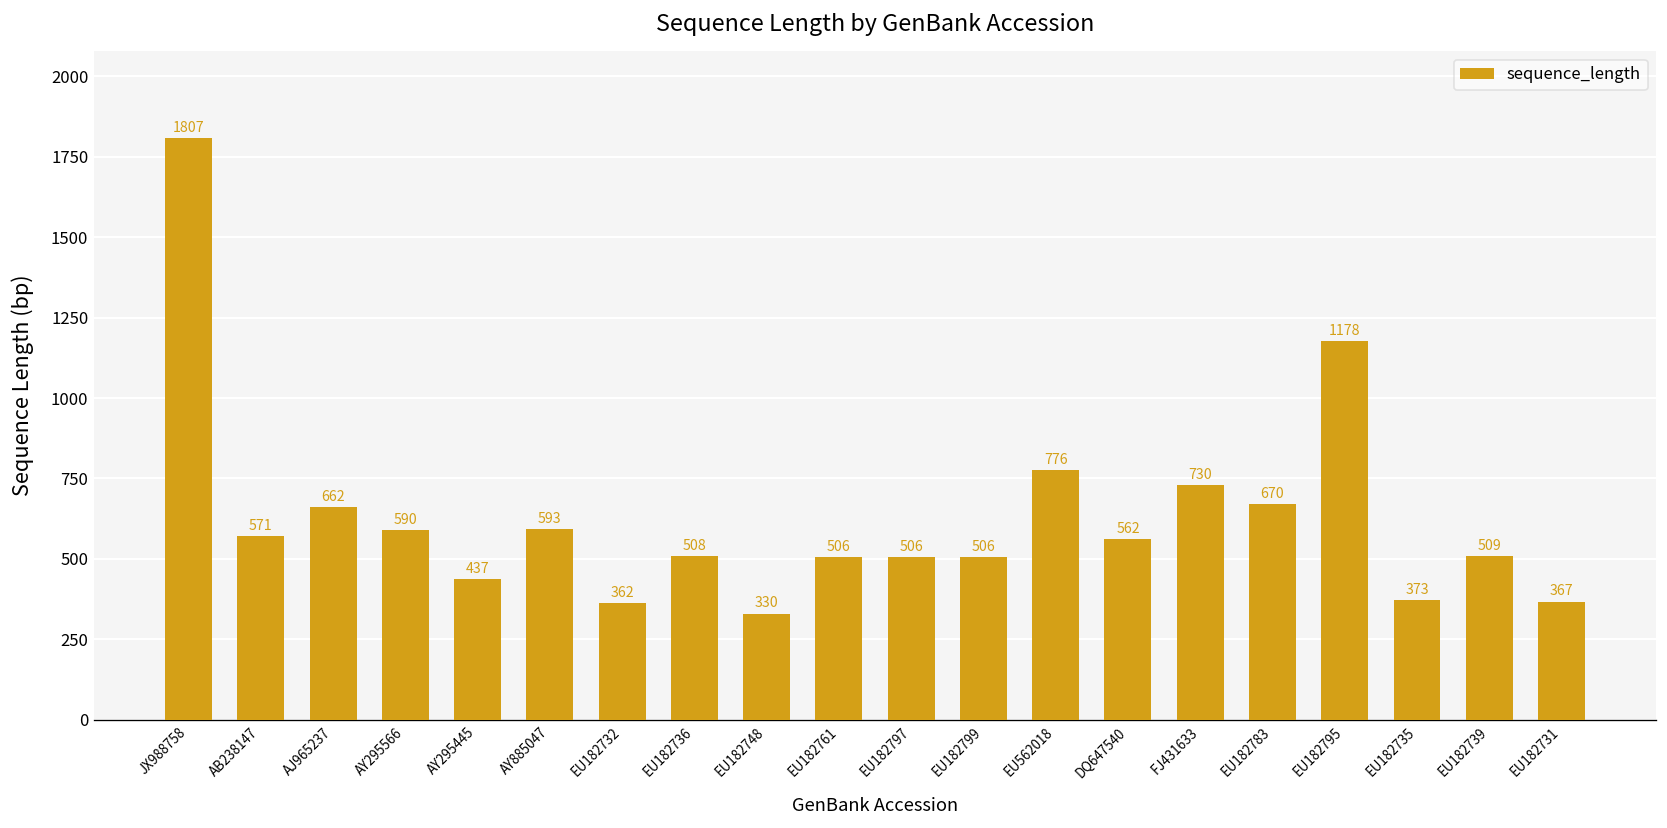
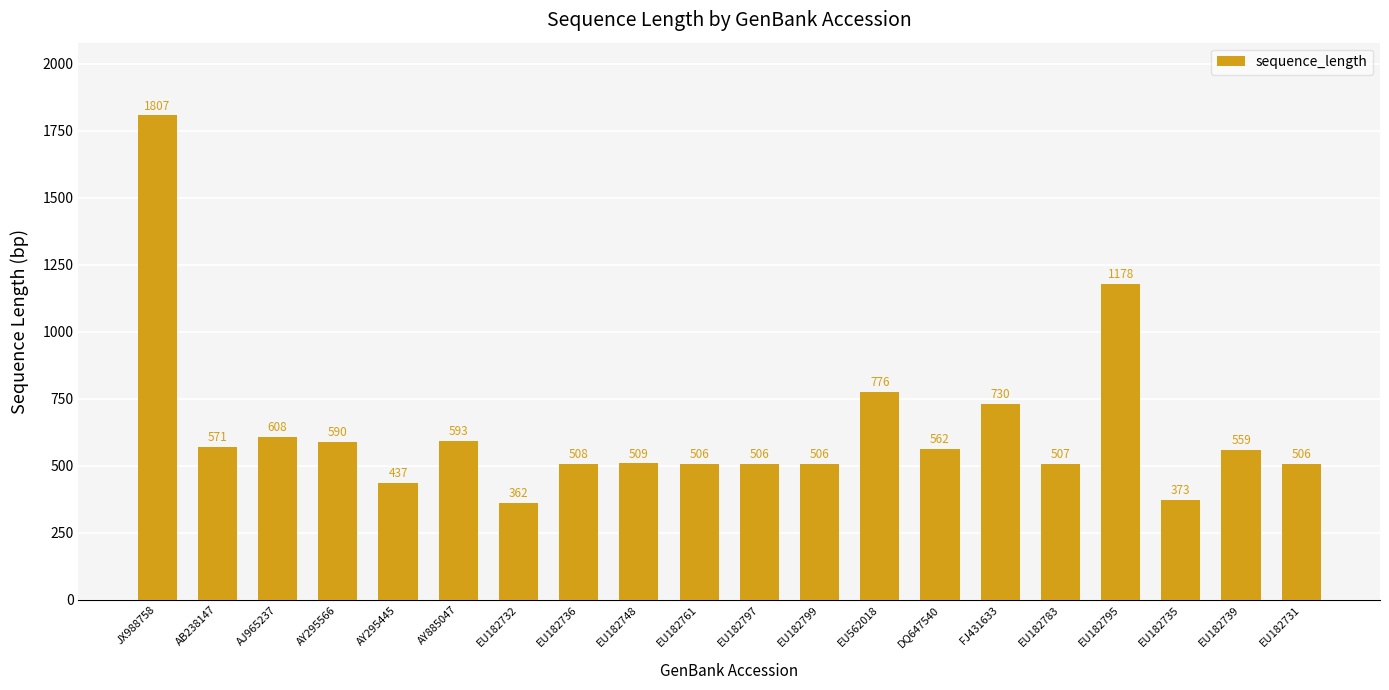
  {
    "JX988758": 1807,
    "AB238147": 571,
-   "AJ965237": 662,
+   "AJ965237": 608,
    "AY295566": 590,
    "AY295445": 437,
    "AY885047": 593,
    "EU182732": 362,
    "EU182736": 508,
-   "EU182748": 330,
+   "EU182748": 509,
    "EU182761": 506,
    "EU182797": 506,
    "EU182799": 506,
    "EU562018": 776,
    "DQ647540": 562,
    "FJ431633": 730,
-   "EU182783": 670,
+   "EU182783": 507,
    "EU182795": 1178,
    "EU182735": 373,
-   "EU182739": 509,
-   "EU182731": 367
+   "EU182739": 559,
+   "EU182731": 506
  }
